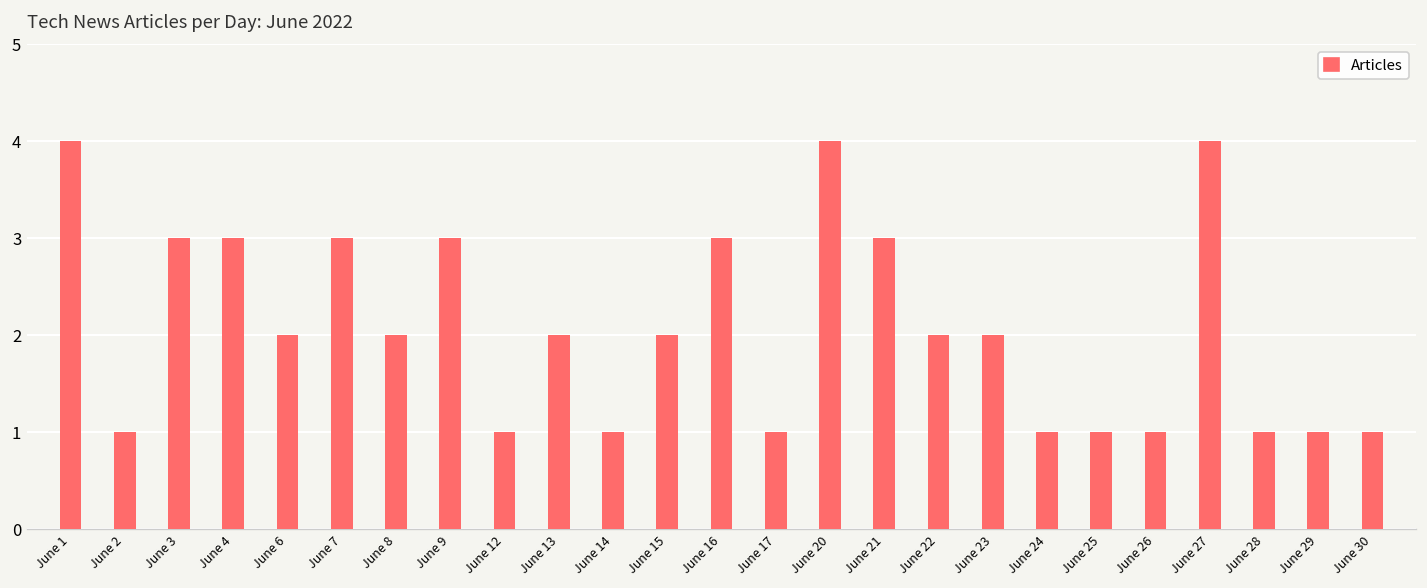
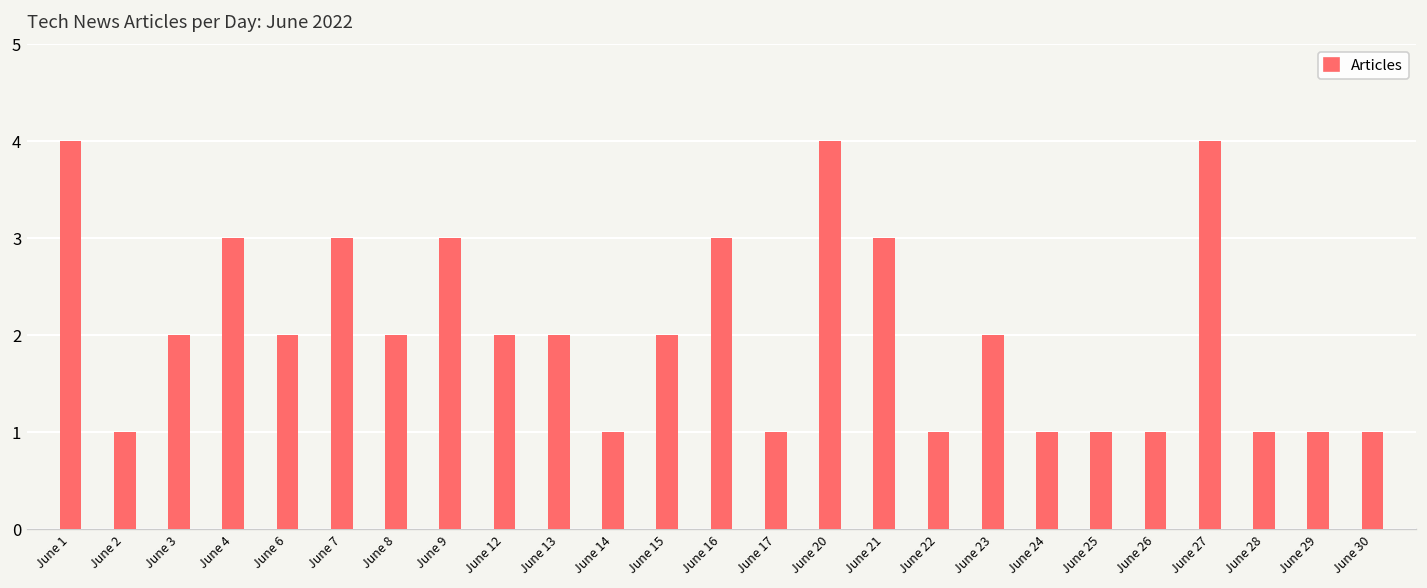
  {
    "June 1": 4,
    "June 2": 1,
-   "June 3": 3,
+   "June 3": 2,
    "June 4": 3,
    "June 6": 2,
    "June 7": 3,
    "June 8": 2,
    "June 9": 3,
-   "June 12": 1,
+   "June 12": 2,
    "June 13": 2,
    "June 14": 1,
    "June 15": 2,
    "June 16": 3,
    "June 17": 1,
    "June 20": 4,
    "June 21": 3,
-   "June 22": 2,
+   "June 22": 1,
    "June 23": 2,
    "June 24": 1,
    "June 25": 1,
    "June 26": 1,
    "June 27": 4,
    "June 28": 1,
    "June 29": 1,
    "June 30": 1
  }
